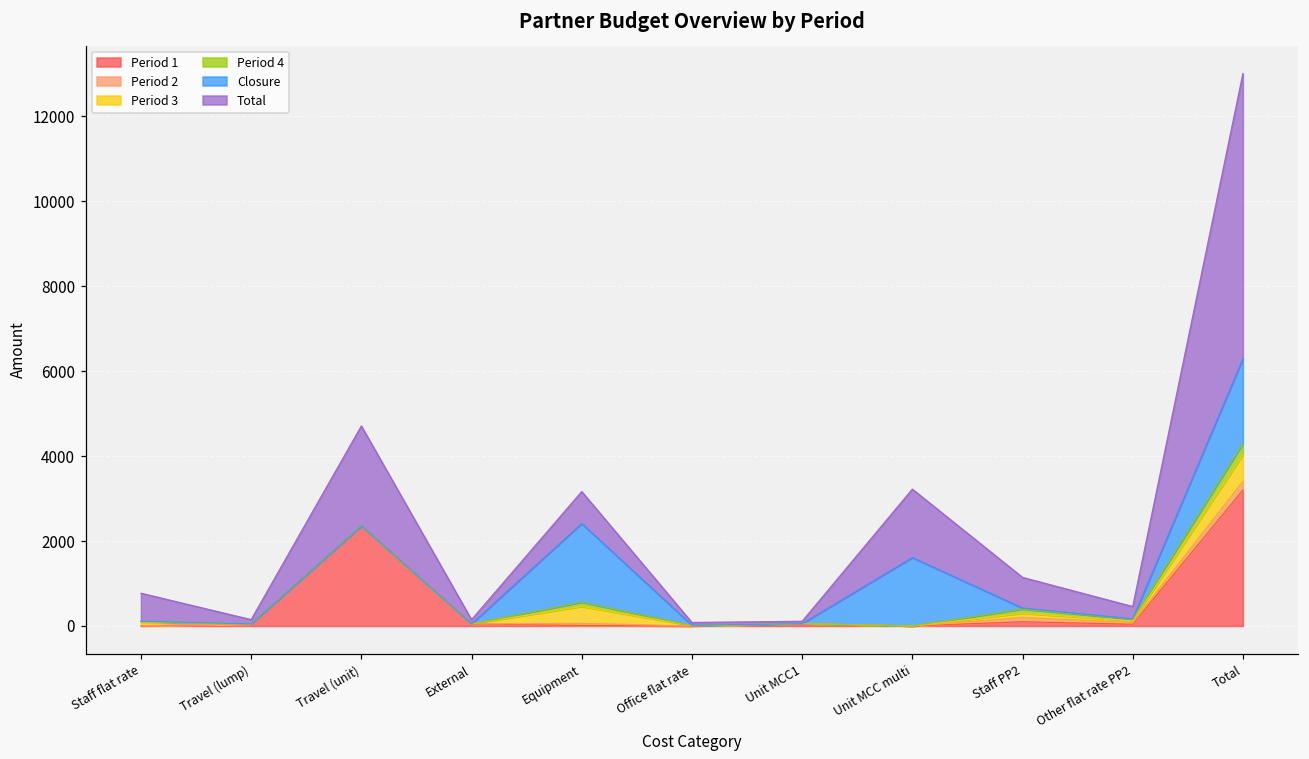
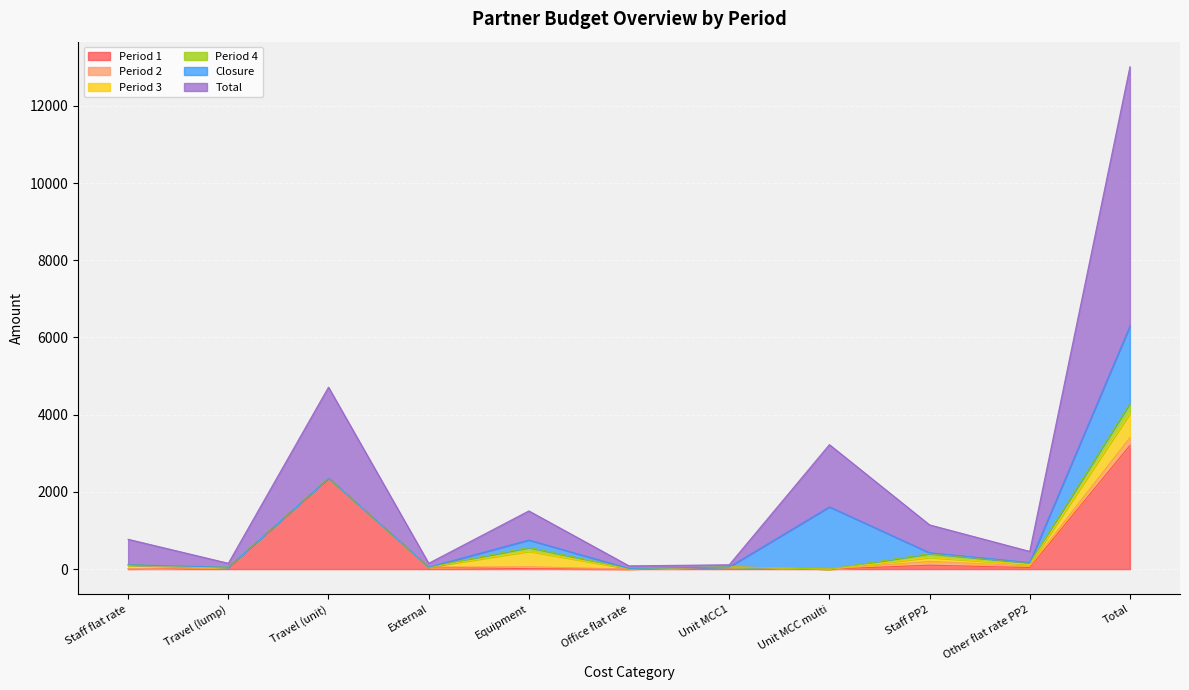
  {
    "Period 1": {
      "Staff PP2": 100,
      "Total": 3200
    },
    "Period 2": {
      "Staff PP2": 100,
      "Total": 200
    },
    "Period 3": {
      "Equipment": 400,
      "Staff PP2": 100,
      "Total": 600
    },
    "Period 4": {
      "Equipment": 100,
      "Total": 300
    },
    "Closure": {
-     "Equipment": 1900,
+     "Equipment": 200,
      "Unit MCC multi": 1600,
      "Total": 2000
    },
    "Total": {
      "Staff flat rate": 700,
      "Travel (lump)": 100,
      "Travel (unit)": 2400,
      "External": 100,
      "Equipment": 800,
      "Unit MCC multi": 1600,
      "Staff PP2": 700,
      "Other flat rate PP2": 300,
      "Total": 6700
    }
  }
